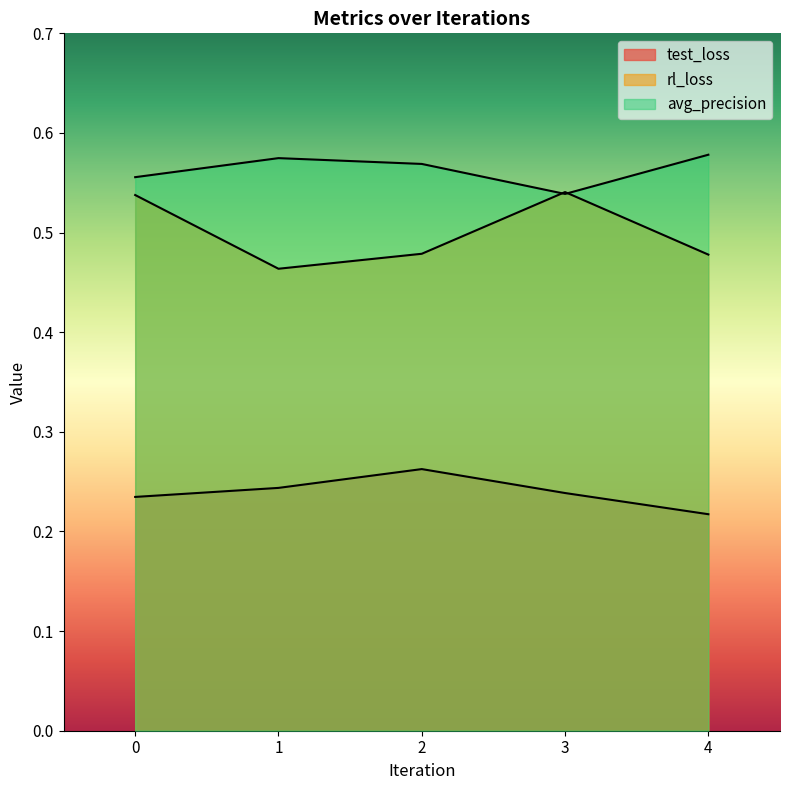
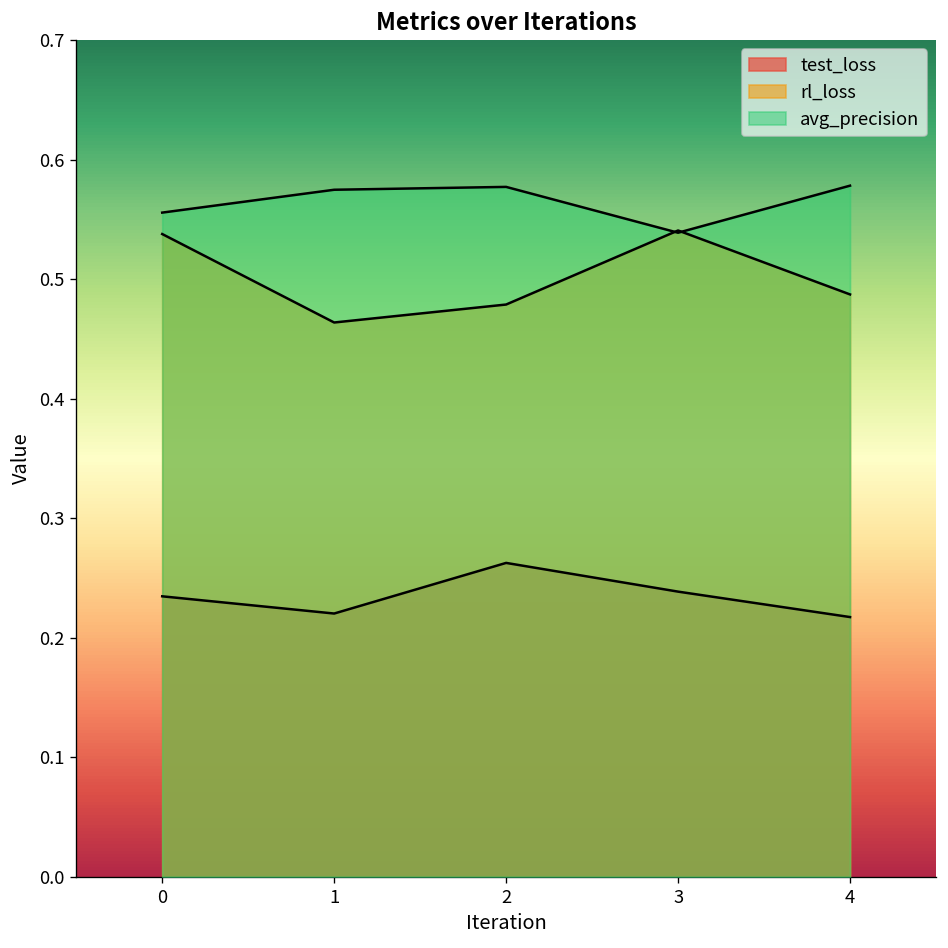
  {
    "test_loss": {
      "0": 0.23,
-     "1": 0.24,
+     "1": 0.22,
      "2": 0.26,
      "3": 0.24,
      "4": 0.22
    },
    "rl_loss": {
      "0": 0.54,
      "1": 0.46,
      "2": 0.48,
-     "4": 0.48
+     "4": 0.49
    },
    "avg_precision": {
      "0": 0.56,
      "1": 0.57,
-     "2": 0.57,
+     "2": 0.58,
      "4": 0.58
    }
  }
